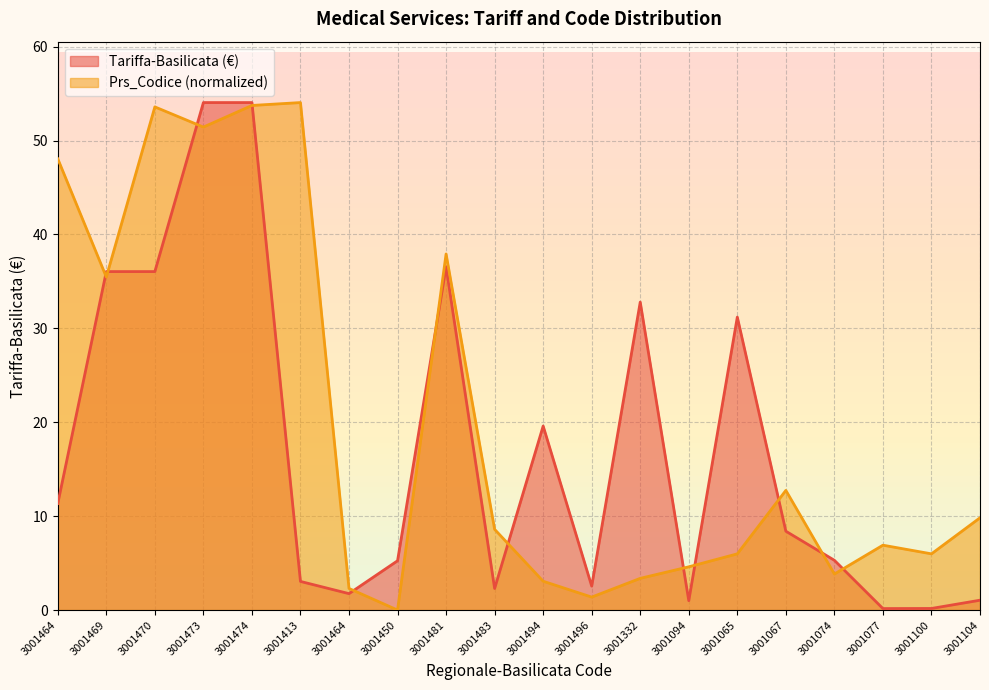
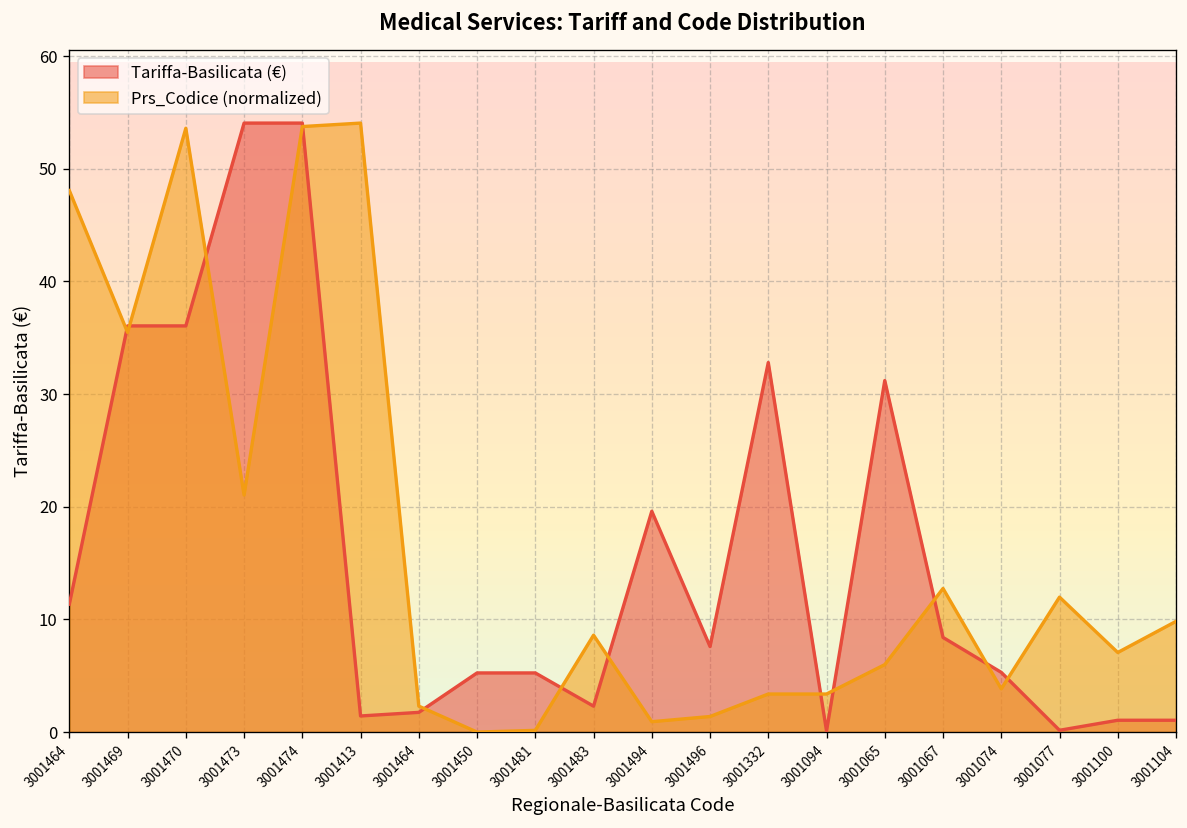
  {
    "Tariffa-Basilicata (€)": {
      "3001469": 36,
      "3001470": 36,
      "3001473": 54,
      "3001474": 54,
-     "3001413": 3,
+     "3001413": 1,
      "3001450": 5,
-     "3001481": 37,
+     "3001481": 5,
      "3001483": 2,
      "3001494": 20,
-     "3001496": 3,
+     "3001496": 8,
      "3001332": 33,
-     "3001094": 1,
+     "3001094": 0,
      "3001065": 31,
      "3001067": 8,
      "3001074": 5,
      "3001077": 0,
-     "3001100": 0,
+     "3001100": 1,
      "3001104": 1
    },
    "Prs_Codice (normalized)": {
      "3001469": 35,
      "3001470": 54,
-     "3001473": 51,
+     "3001473": 21,
      "3001474": 54,
      "3001413": 54,
      "3001450": 0,
-     "3001481": 38,
+     "3001481": 0,
      "3001483": 9,
-     "3001494": 3,
+     "3001494": 1,
      "3001496": 1,
      "3001332": 3,
-     "3001094": 5,
+     "3001094": 3,
      "3001065": 6,
      "3001067": 13,
      "3001074": 4,
-     "3001077": 7,
-     "3001100": 6,
+     "3001077": 12,
+     "3001100": 7,
      "3001104": 10
    }
  }
